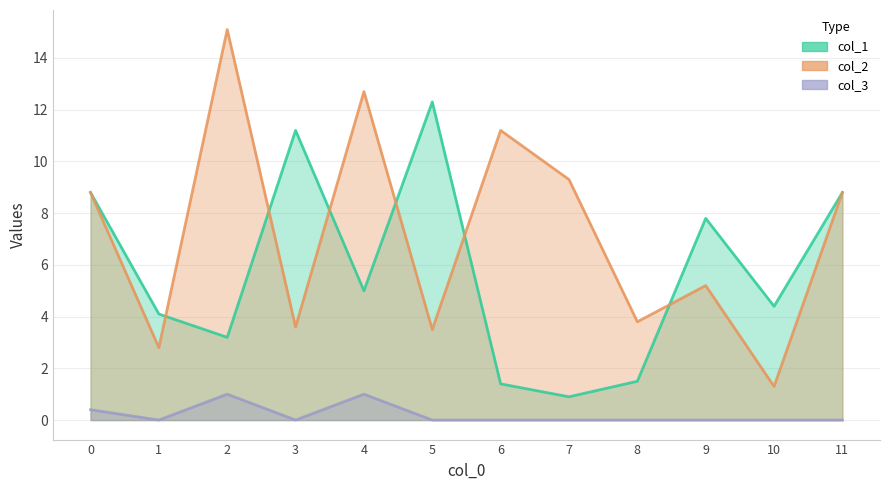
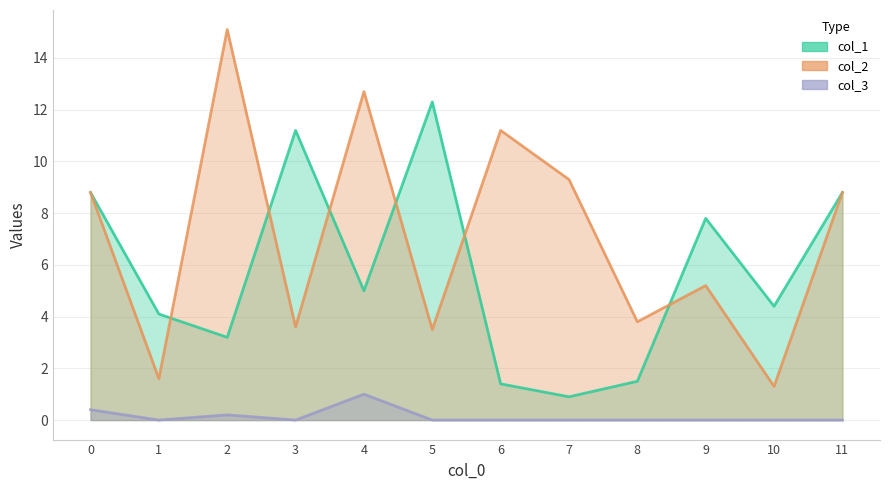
  {
    "col_1": {
      "1": 4.1,
      "2": 3.2,
      "3": 11.2,
      "4": 5.0,
      "5": 12.3,
      "6": 1.4,
      "7": 0.9,
      "8": 1.5,
      "9": 7.8,
      "10": 4.4
    },
    "col_2": {
-     "1": 2.8,
+     "1": 1.6,
      "2": 15.1,
      "3": 3.6,
      "4": 12.7,
      "5": 3.5,
      "6": 11.2,
      "7": 9.3,
      "8": 3.8,
      "9": 5.2,
      "10": 1.3
    },
    "col_3": {
      "0": 0.4,
      "1": 0.0,
-     "2": 1.0,
+     "2": 0.2,
      "3": 0.0,
      "4": 1.0,
      "5": 0.0,
      "6": 0.0,
      "7": 0.0,
      "8": 0.0,
      "9": 0.0,
      "10": 0.0,
      "11": 0.0
    }
  }
